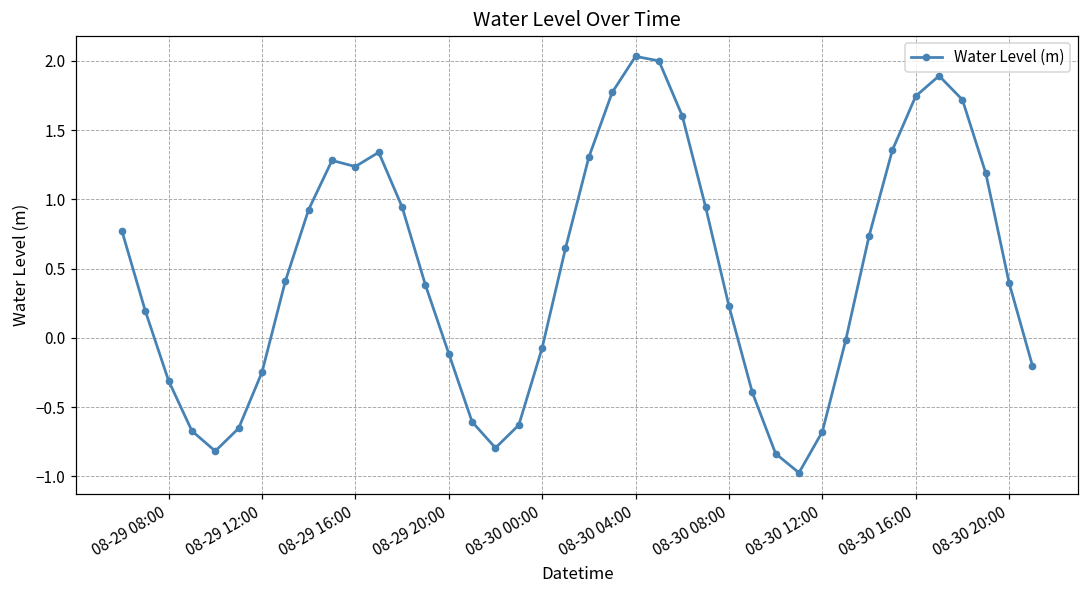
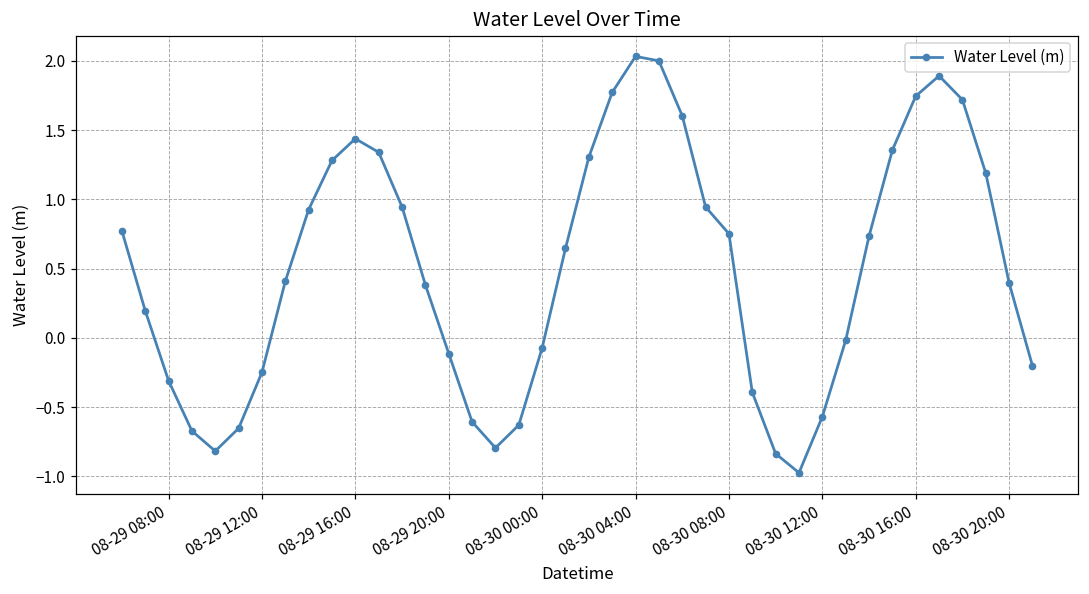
  {
    "08-29 08:00": -0.31,
    "08-29 12:00": -0.25,
-   "08-29 16:00": 1.24,
+   "08-29 16:00": 1.44,
    "08-29 20:00": -0.11,
    "08-30 00:00": -0.07,
    "08-30 04:00": 2.03,
-   "08-30 08:00": 0.23,
-   "08-30 12:00": -0.68,
+   "08-30 08:00": 0.75,
+   "08-30 12:00": -0.57,
    "08-30 16:00": 1.74,
    "08-30 20:00": 0.40
  }
